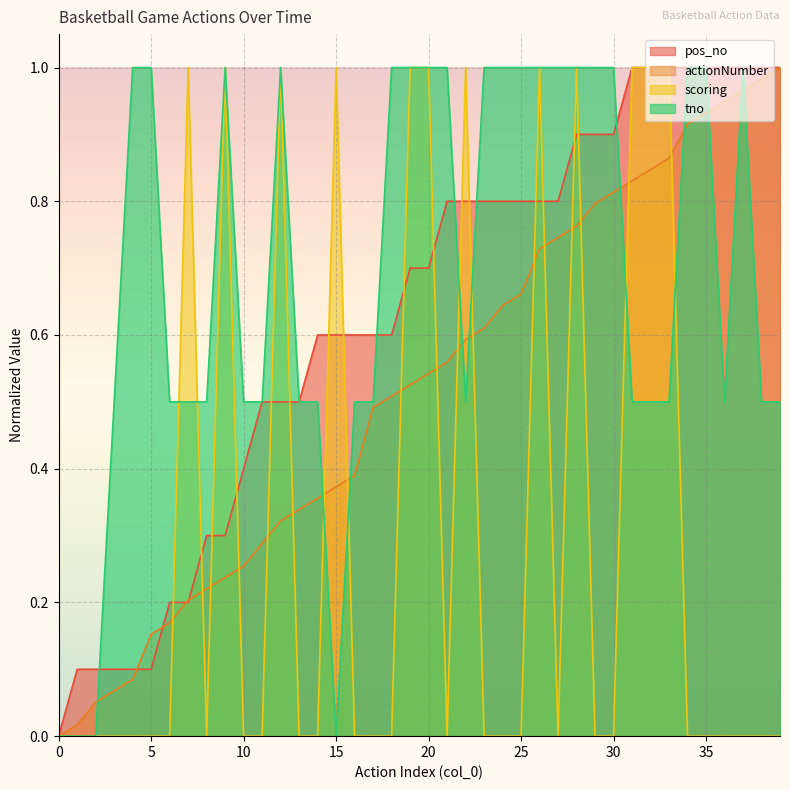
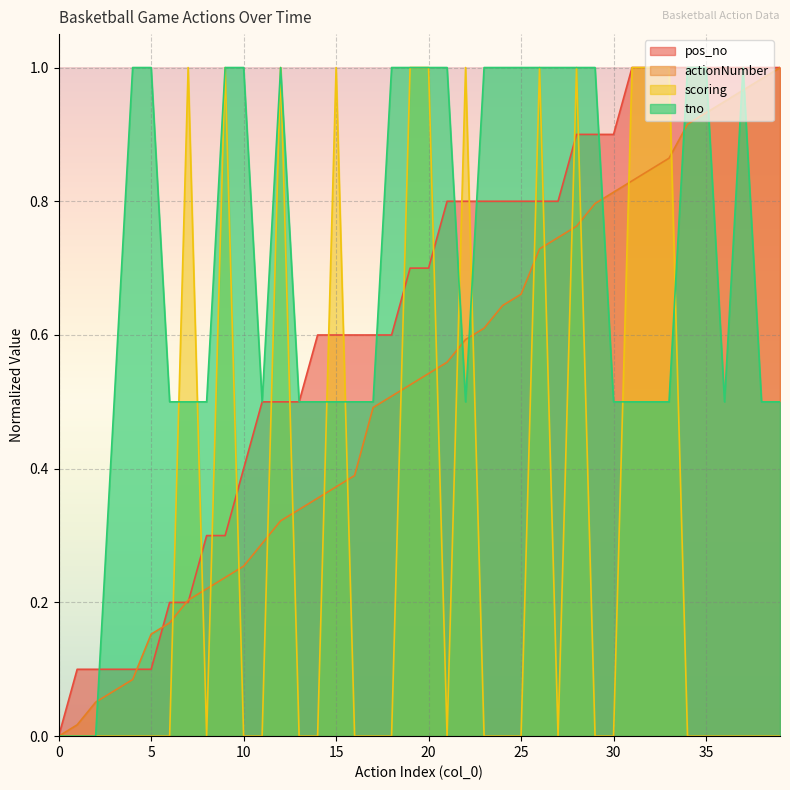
  {
    "scoring": {
      "5": 0.00,
      "10": 0.00,
      "15": 1.00,
      "25": 0.00,
      "30": 0.00,
      "35": 0.00
    },
    "tno": {
      "5": 1.00,
-     "10": 0.50,
-     "15": 0.00,
+     "10": 1.00,
+     "15": 0.50,
      "25": 1.00,
-     "30": 1.00
+     "30": 0.50
    }
  }
